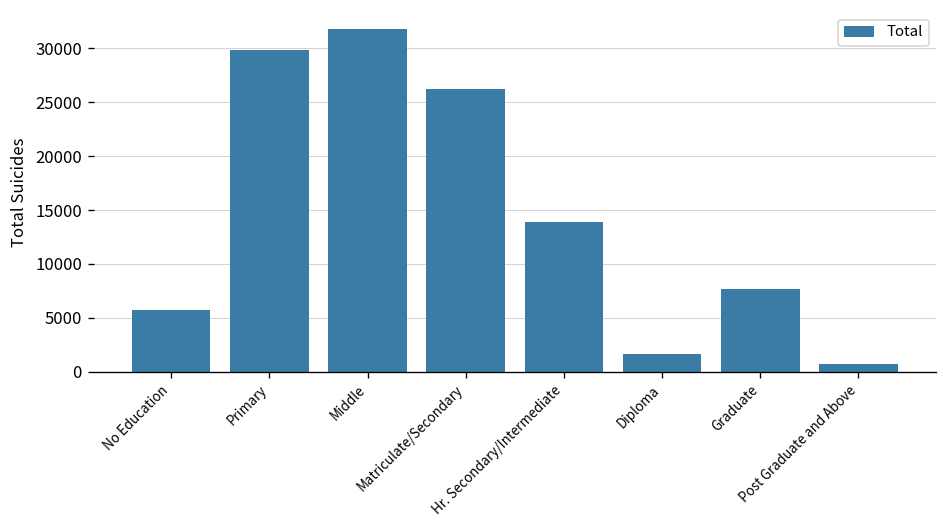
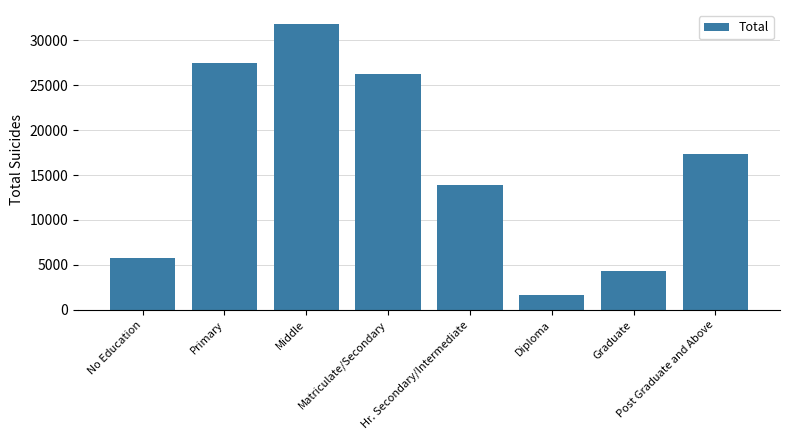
  {
    "No Education": 6000,
-   "Primary": 30000,
+   "Primary": 27000,
    "Middle": 32000,
    "Matriculate/Secondary": 26000,
    "Hr. Secondary/Intermediate": 14000,
    "Diploma": 2000,
-   "Graduate": 8000,
-   "Post Graduate and Above": 1000
+   "Graduate": 4000,
+   "Post Graduate and Above": 17000
  }
